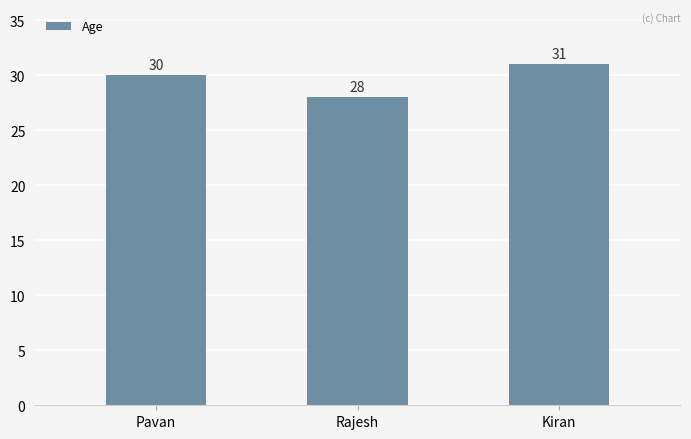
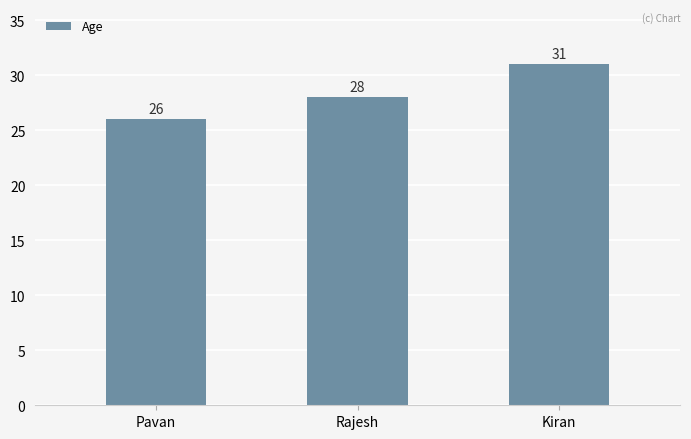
  {
-   "Pavan": 30,
+   "Pavan": 26,
    "Rajesh": 28,
    "Kiran": 31
  }
